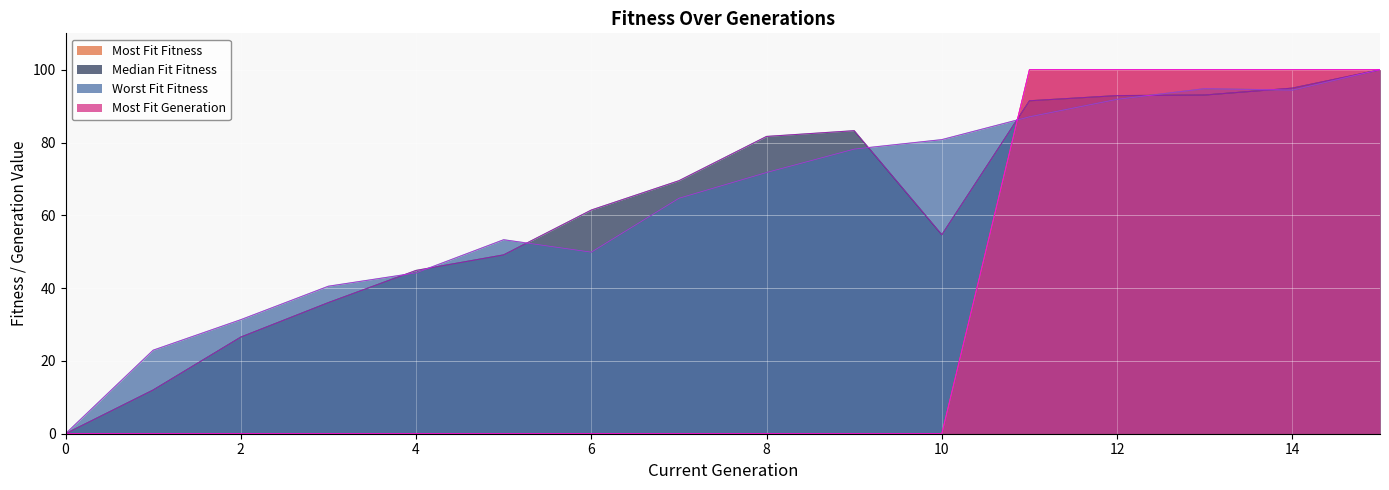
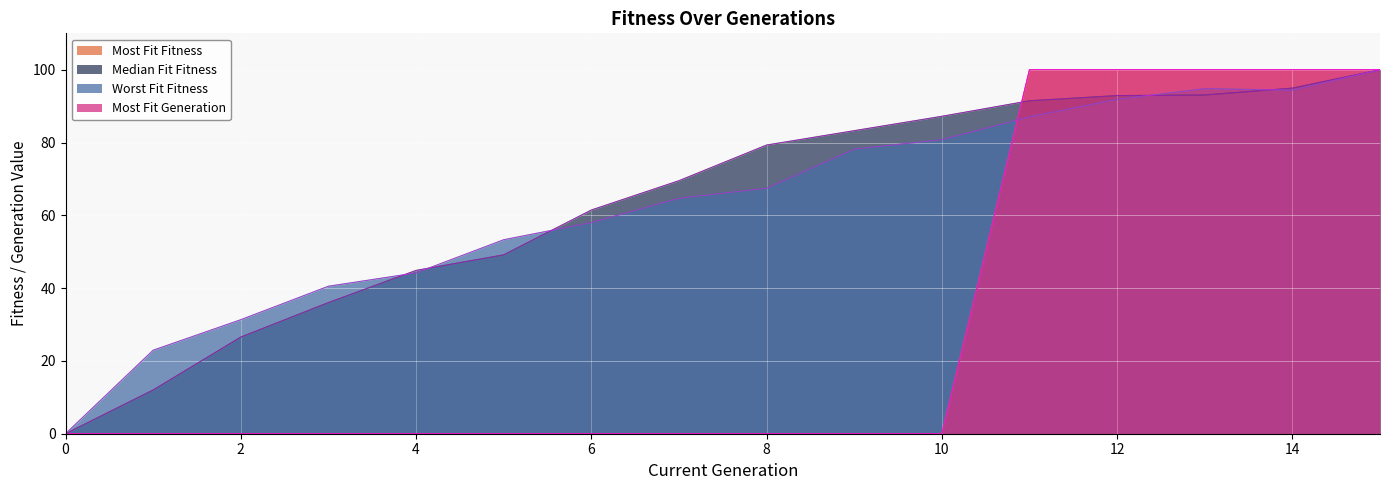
  {
    "Most Fit Generation": {
      "2": 0,
      "4": 0,
      "6": 0,
      "8": 0,
      "10": 0,
      "12": 100,
      "14": 100
    },
    "Median Fit Fitness": {
      "2": 27,
      "6": 61,
-     "8": 82,
-     "10": 55,
+     "8": 79,
+     "10": 87,
      "12": 93
    },
    "Worst Fit Fitness": {
      "2": 31,
-     "6": 50,
-     "8": 72,
+     "6": 58,
+     "8": 67,
      "10": 81,
      "12": 92
    }
  }
